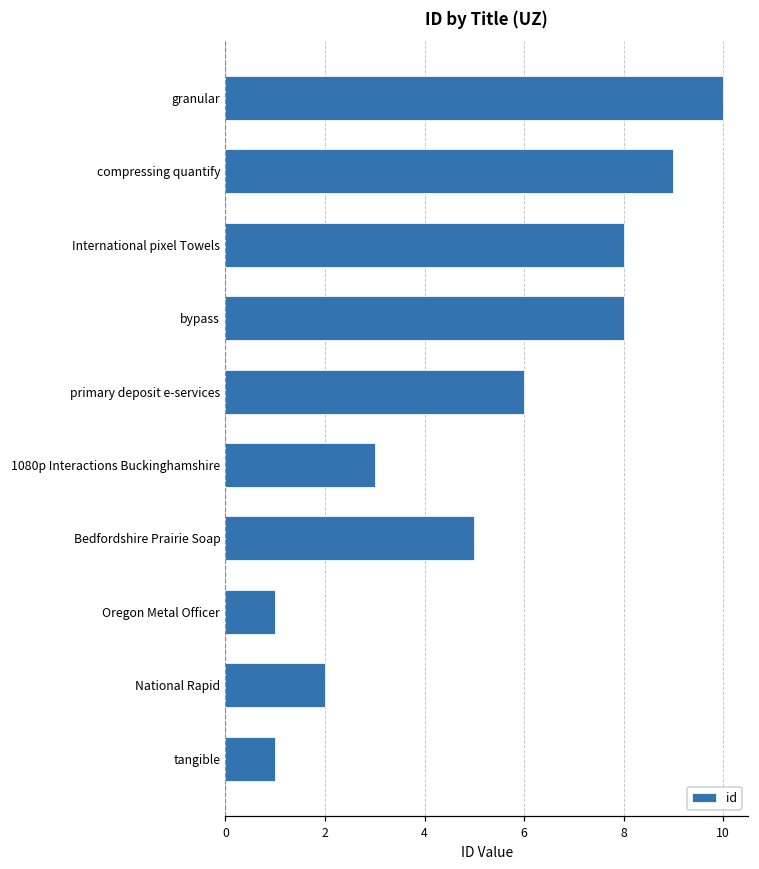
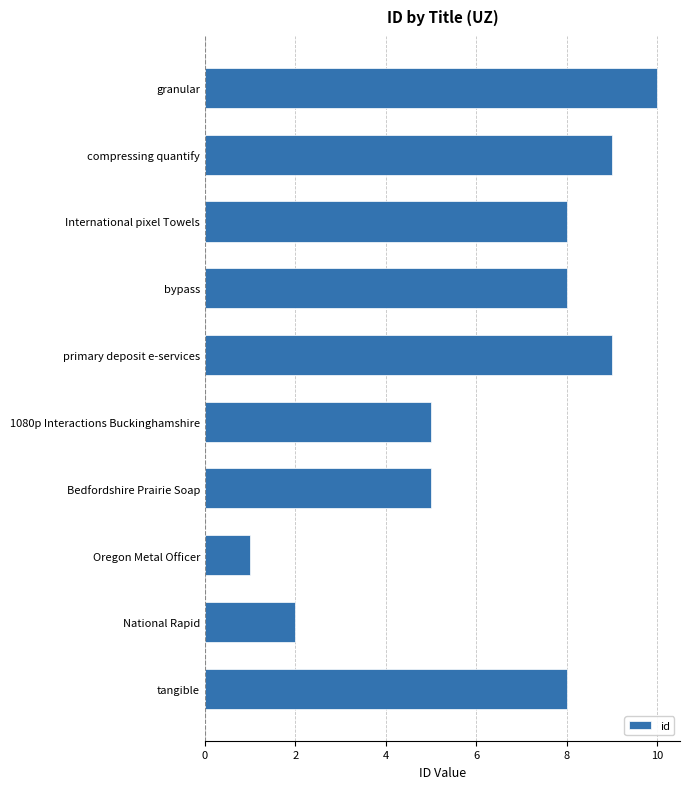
  {
    "granular": 10,
    "compressing quantify": 9,
    "International pixel Towels": 8,
    "bypass": 8,
-   "primary deposit e-services": 6,
-   "1080p Interactions Buckinghamshire": 3,
+   "primary deposit e-services": 9,
+   "1080p Interactions Buckinghamshire": 5,
    "Bedfordshire Prairie Soap": 5,
    "Oregon Metal Officer": 1,
    "National Rapid": 2,
-   "tangible": 1
+   "tangible": 8
  }
